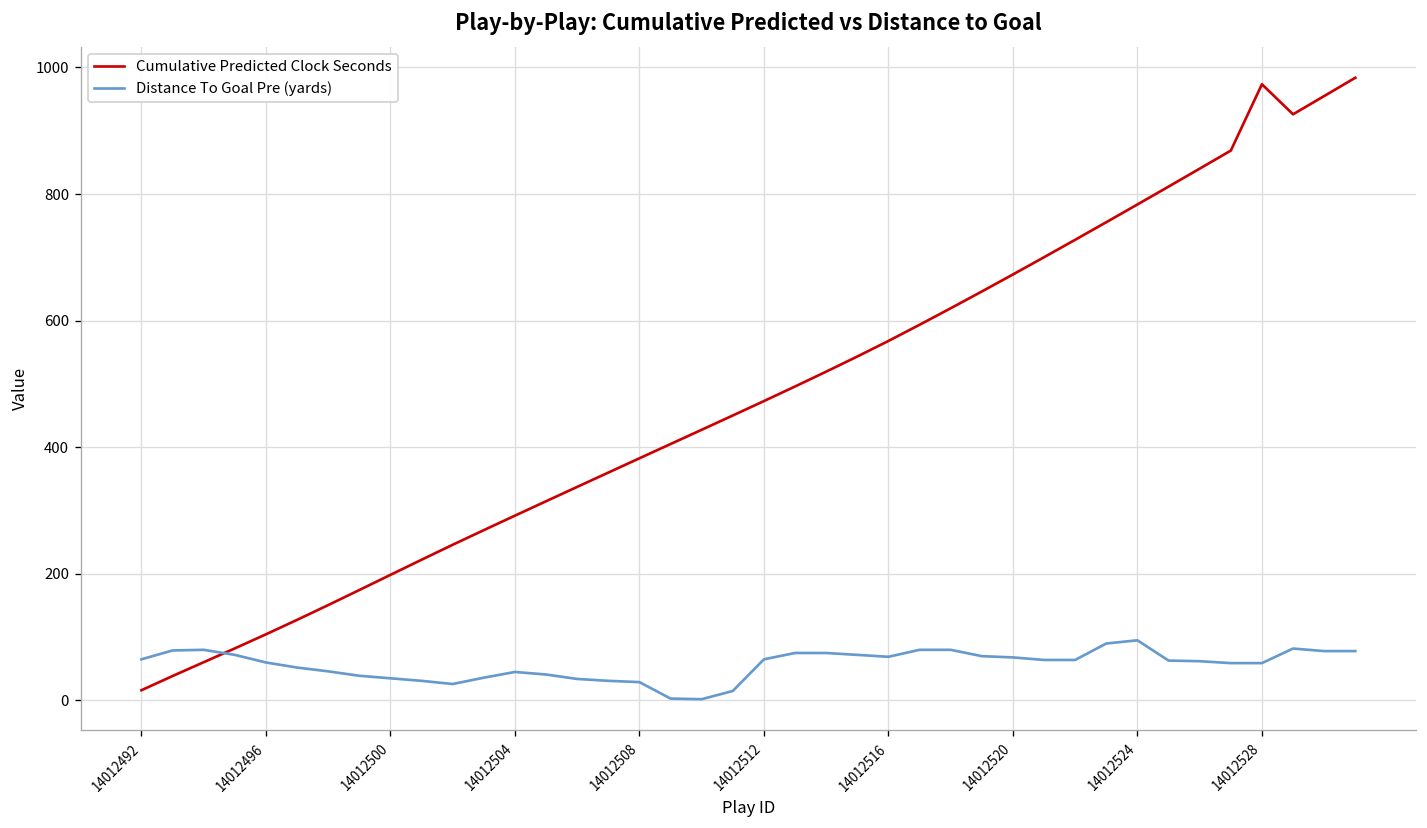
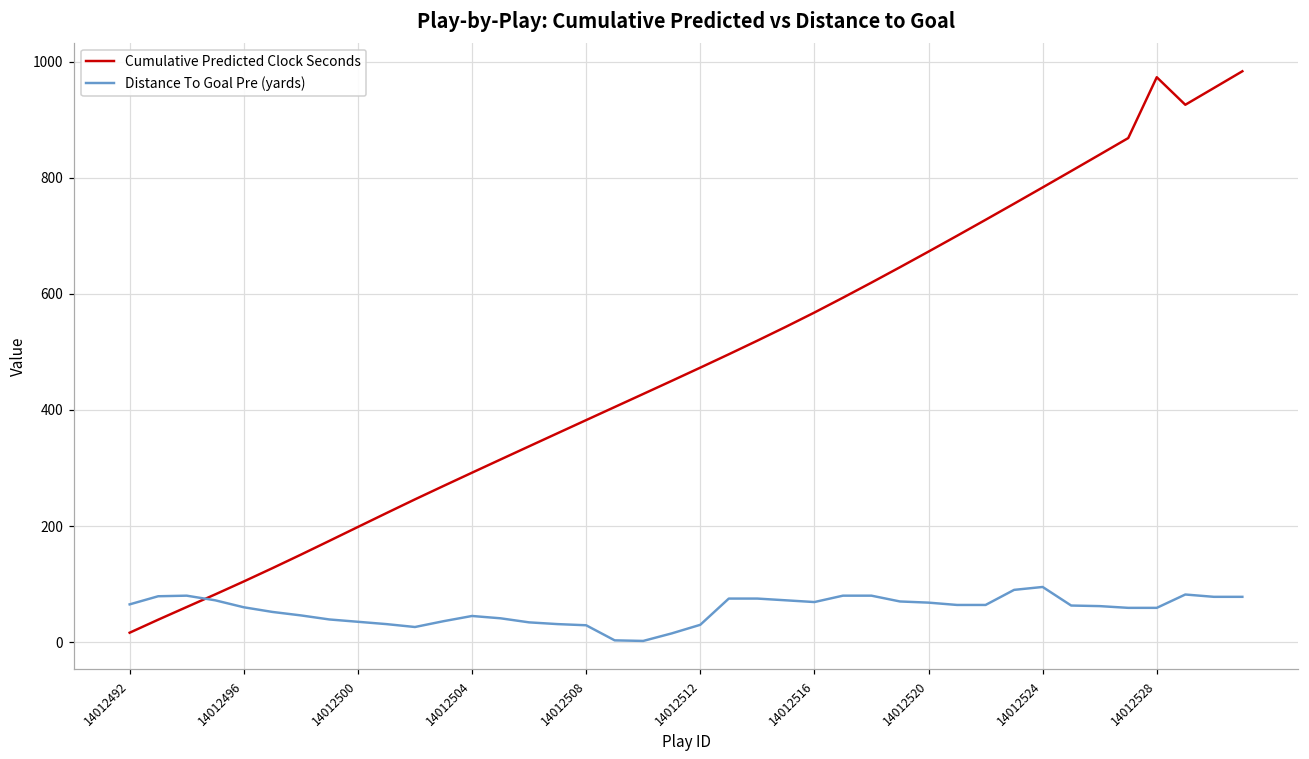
  {
    "Cumulative Predicted Clock Seconds": {
      "14012492": 20,
      "14012496": 100,
      "14012500": 200,
      "14012504": 290,
      "14012508": 380,
      "14012512": 470,
      "14012516": 570,
      "14012520": 670,
      "14012524": 780,
      "14012528": 970
    },
    "Distance To Goal Pre (yards)": {
      "14012492": 70,
      "14012496": 60,
      "14012500": 40,
      "14012504": 50,
      "14012508": 30,
-     "14012512": 70,
+     "14012512": 30,
      "14012516": 70,
      "14012520": 70,
      "14012524": 100,
      "14012528": 60
    }
  }
